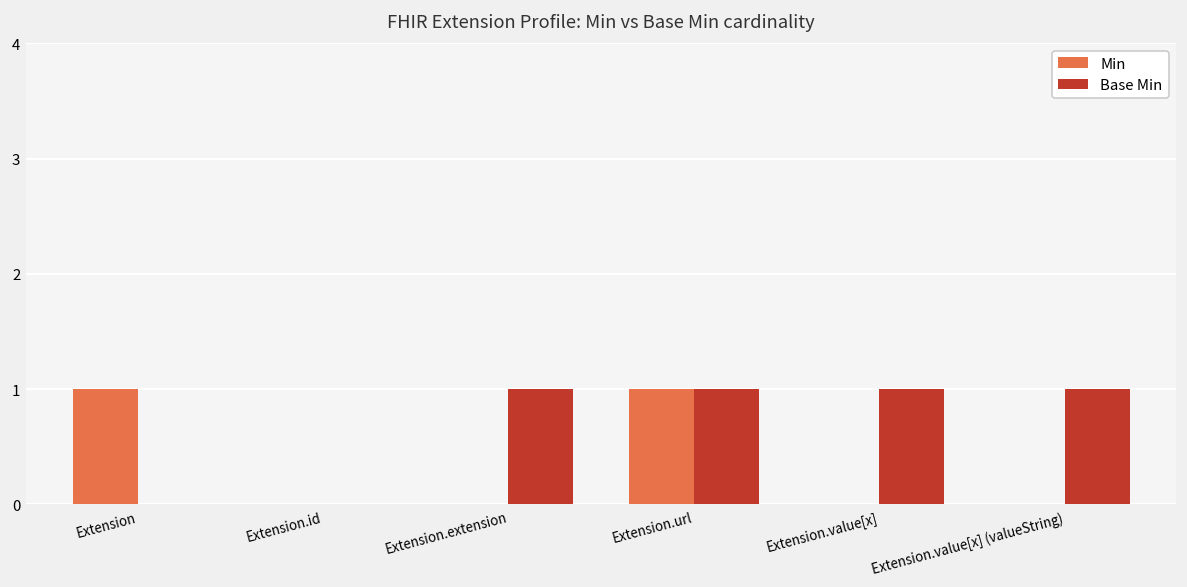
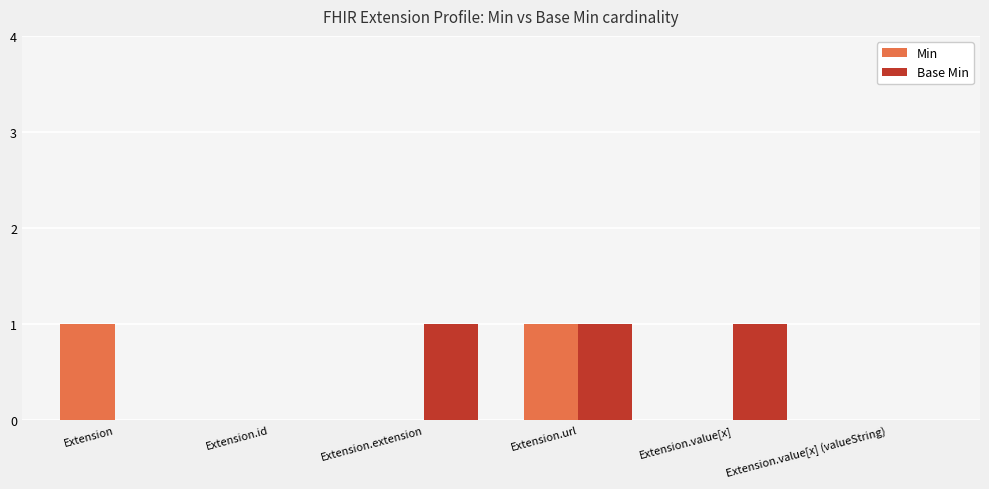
  {
    "Min": {
      "Extension": 1,
      "Extension.id": 0,
      "Extension.extension": 0,
      "Extension.url": 1,
      "Extension.value[x]": 0,
      "Extension.value[x] (valueString)": 0
    },
    "Base Min": {
      "Extension": 0,
      "Extension.id": 0,
      "Extension.extension": 1,
      "Extension.url": 1,
      "Extension.value[x]": 1,
-     "Extension.value[x] (valueString)": 1
+     "Extension.value[x] (valueString)": 0
    }
  }
